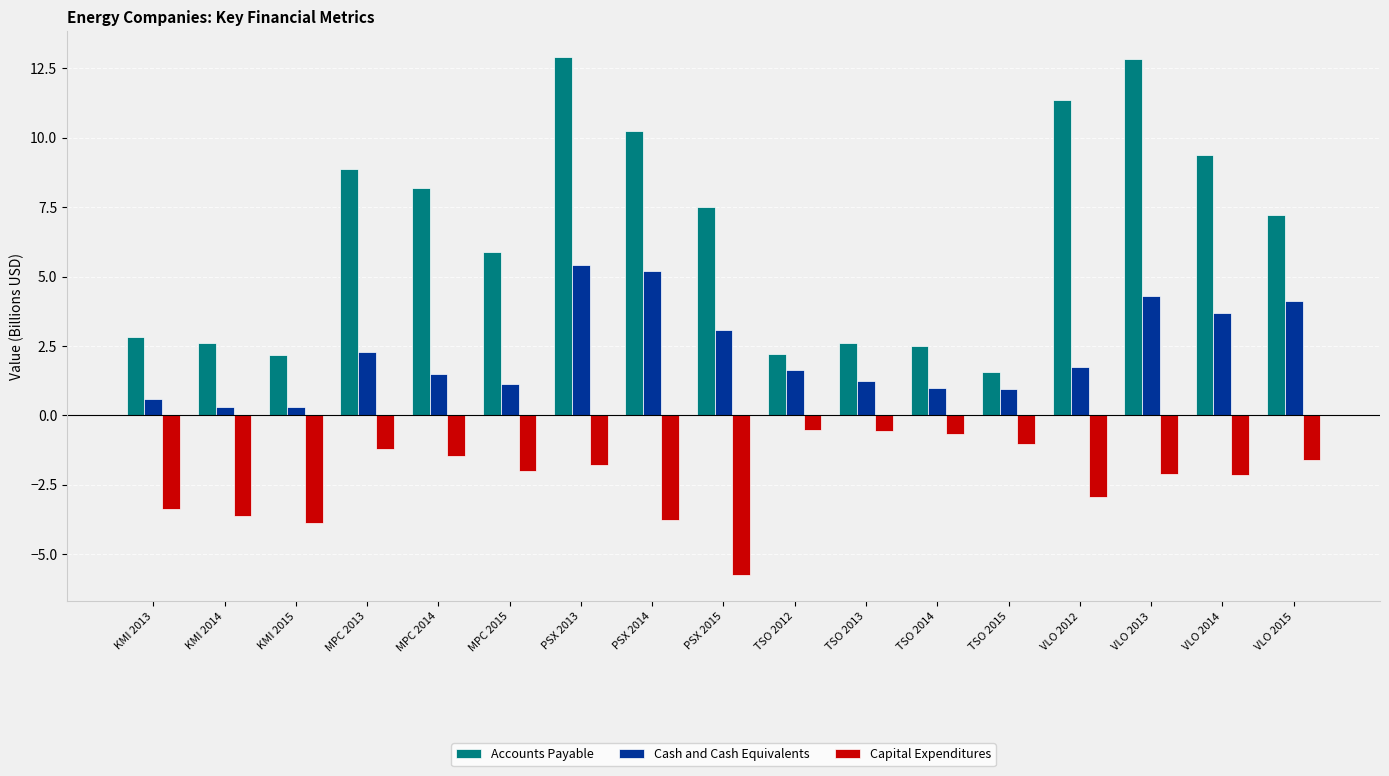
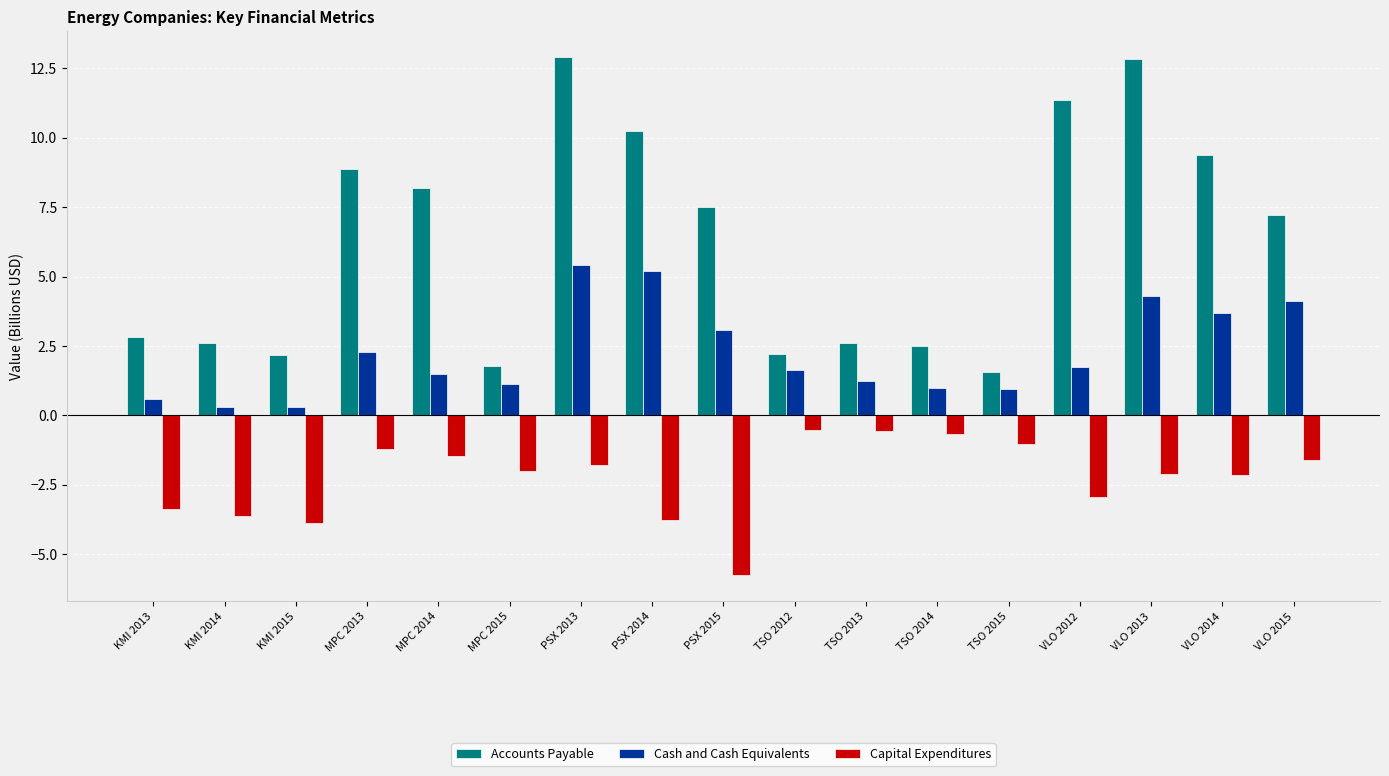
  {
    "Accounts Payable": {
      "KMI 2013": 2.8,
      "KMI 2014": 2.6,
      "KMI 2015": 2.2,
      "MPC 2013": 8.9,
      "MPC 2014": 8.2,
-     "MPC 2015": 5.9,
+     "MPC 2015": 1.8,
      "PSX 2013": 12.9,
      "PSX 2014": 10.3,
      "PSX 2015": 7.5,
      "TSO 2012": 2.2,
      "TSO 2013": 2.6,
      "TSO 2014": 2.5,
      "TSO 2015": 1.6,
      "VLO 2012": 11.3,
      "VLO 2013": 12.8,
      "VLO 2014": 9.4,
      "VLO 2015": 7.2
    },
    "Cash and Cash Equivalents": {
      "KMI 2013": 0.6,
      "KMI 2014": 0.3,
      "KMI 2015": 0.3,
      "MPC 2013": 2.3,
      "MPC 2014": 1.5,
      "MPC 2015": 1.1,
      "PSX 2013": 5.4,
      "PSX 2014": 5.2,
      "PSX 2015": 3.1,
      "TSO 2012": 1.6,
      "TSO 2013": 1.2,
      "TSO 2014": 1.0,
      "TSO 2015": 0.9,
      "VLO 2012": 1.7,
      "VLO 2013": 4.3,
      "VLO 2014": 3.7,
      "VLO 2015": 4.1
    },
    "Capital Expenditures": {
      "KMI 2013": -3.4,
      "KMI 2014": -3.6,
      "KMI 2015": -3.9,
      "MPC 2013": -1.2,
      "MPC 2014": -1.5,
      "MPC 2015": -2.0,
      "PSX 2013": -1.8,
      "PSX 2014": -3.8,
      "PSX 2015": -5.8,
      "TSO 2012": -0.5,
      "TSO 2013": -0.6,
      "TSO 2014": -0.7,
      "TSO 2015": -1.0,
      "VLO 2012": -2.9,
      "VLO 2013": -2.1,
      "VLO 2014": -2.2,
      "VLO 2015": -1.6
    }
  }
